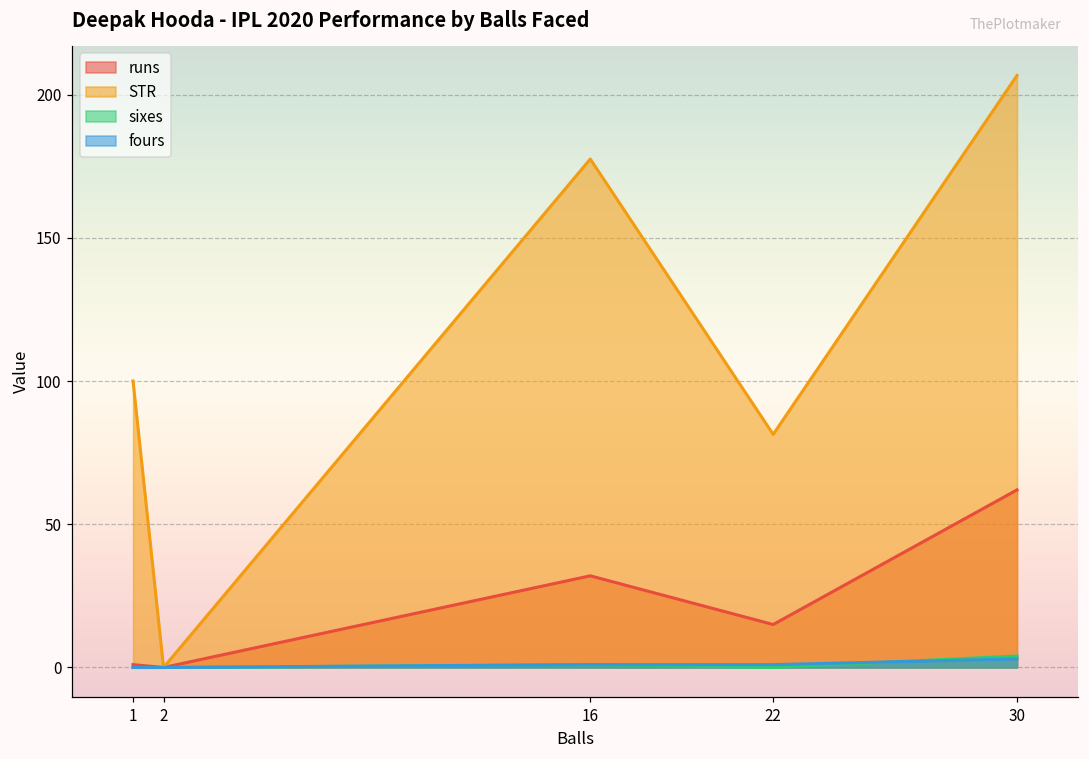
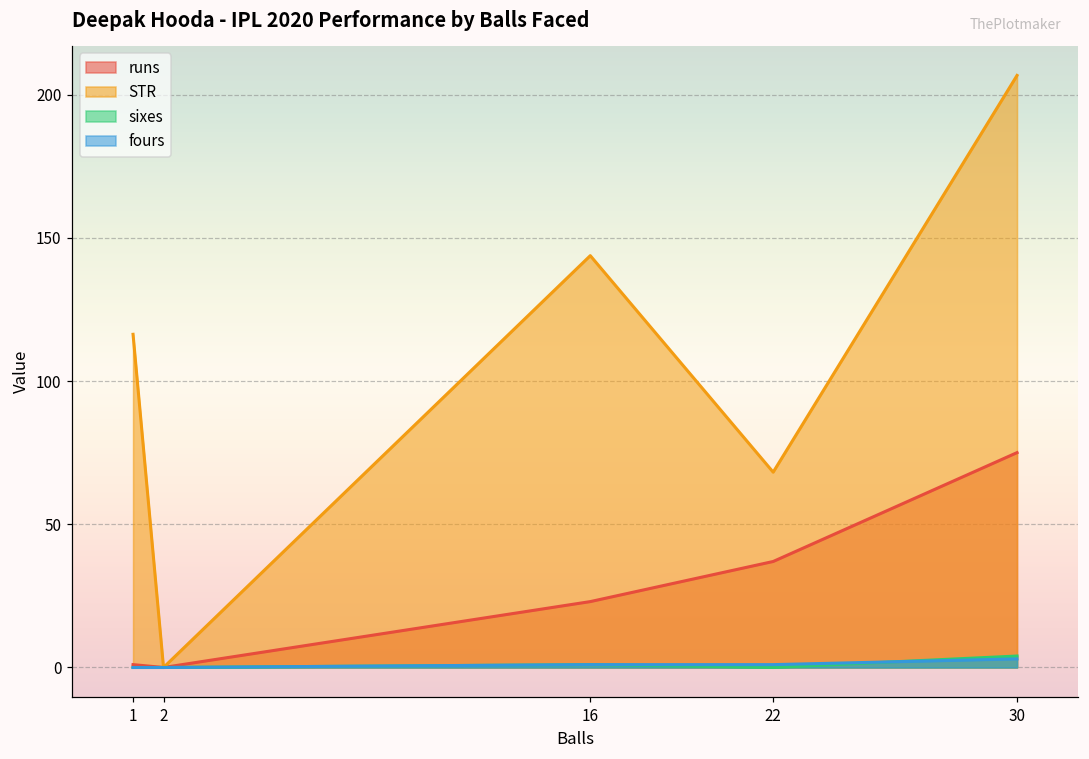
  {
    "runs": {
      "1": 1,
-     "16": 32,
-     "22": 15,
-     "30": 62
+     "16": 23,
+     "22": 37,
+     "30": 75
    },
    "STR": {
-     "1": 100,
-     "16": 177,
-     "22": 81,
+     "1": 116,
+     "16": 144,
+     "22": 68,
      "30": 207
    },
    "sixes": {
      "22": 0,
      "30": 4
    },
    "fours": {
      "22": 1,
      "30": 3
    }
  }
